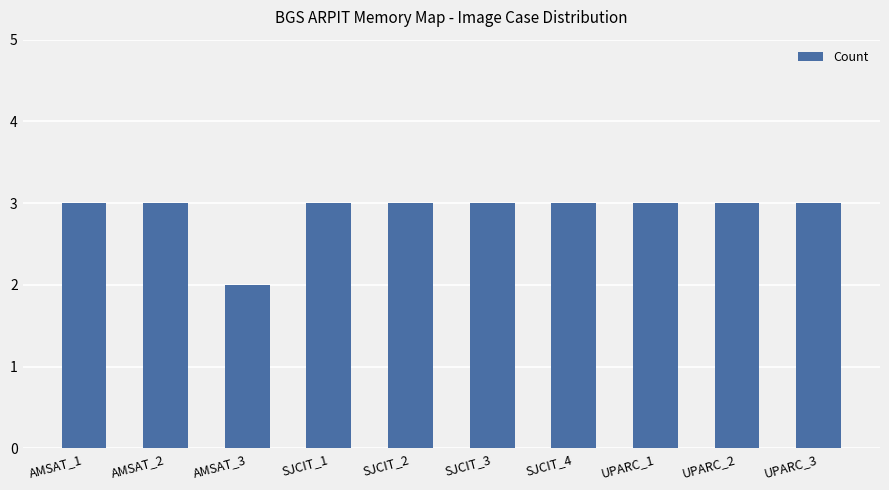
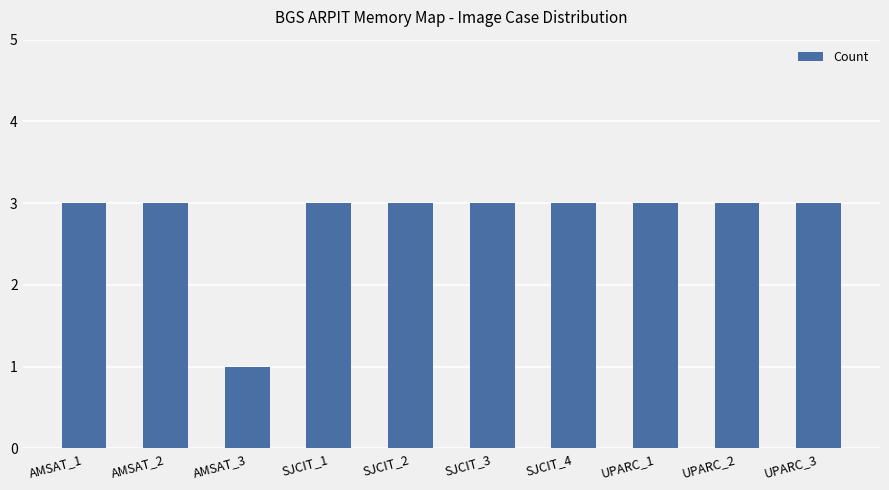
  {
    "AMSAT_1": 3,
    "AMSAT_2": 3,
-   "AMSAT_3": 2,
+   "AMSAT_3": 1,
    "SJCIT_1": 3,
    "SJCIT_2": 3,
    "SJCIT_3": 3,
    "SJCIT_4": 3,
    "UPARC_1": 3,
    "UPARC_2": 3,
    "UPARC_3": 3
  }
